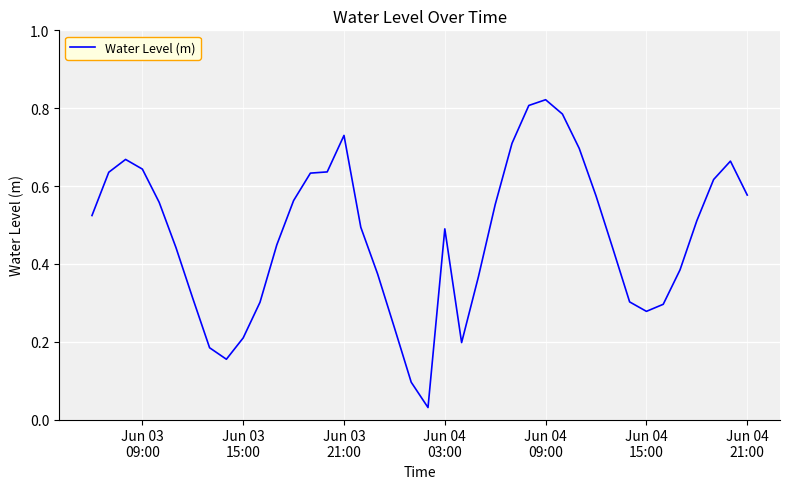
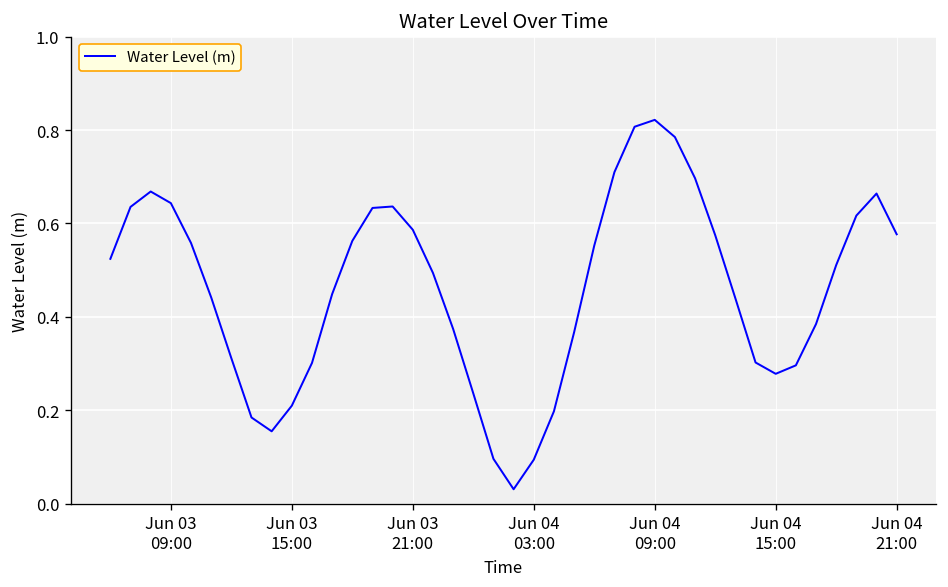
  {
    "Jun 03 09:00": 0.64,
    "Jun 03 15:00": 0.21,
-   "Jun 03 21:00": 0.73,
-   "Jun 04 03:00": 0.49,
+   "Jun 03 21:00": 0.59,
+   "Jun 04 03:00": 0.09,
    "Jun 04 09:00": 0.82,
    "Jun 04 15:00": 0.28,
    "Jun 04 21:00": 0.58
  }
